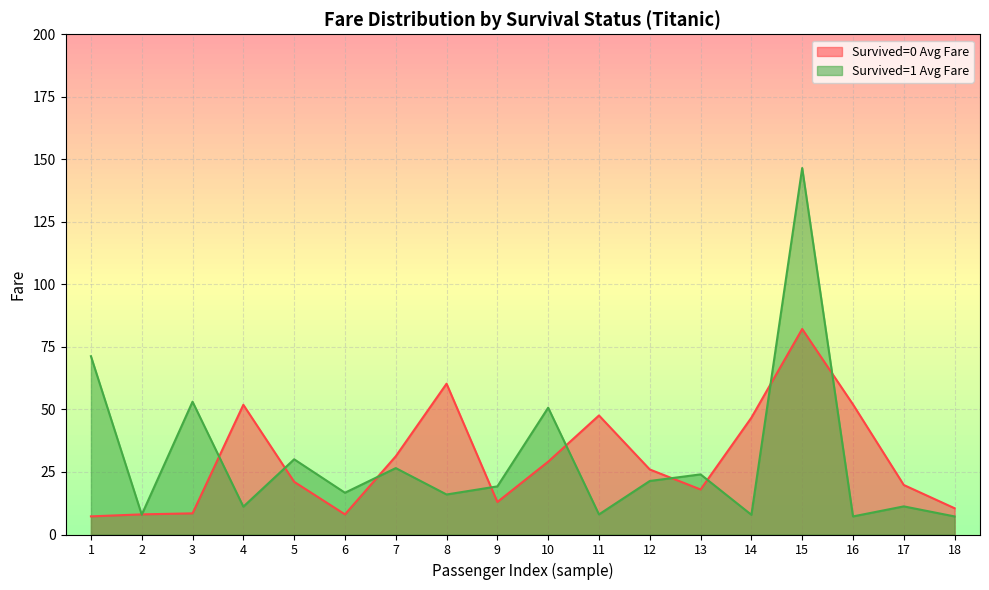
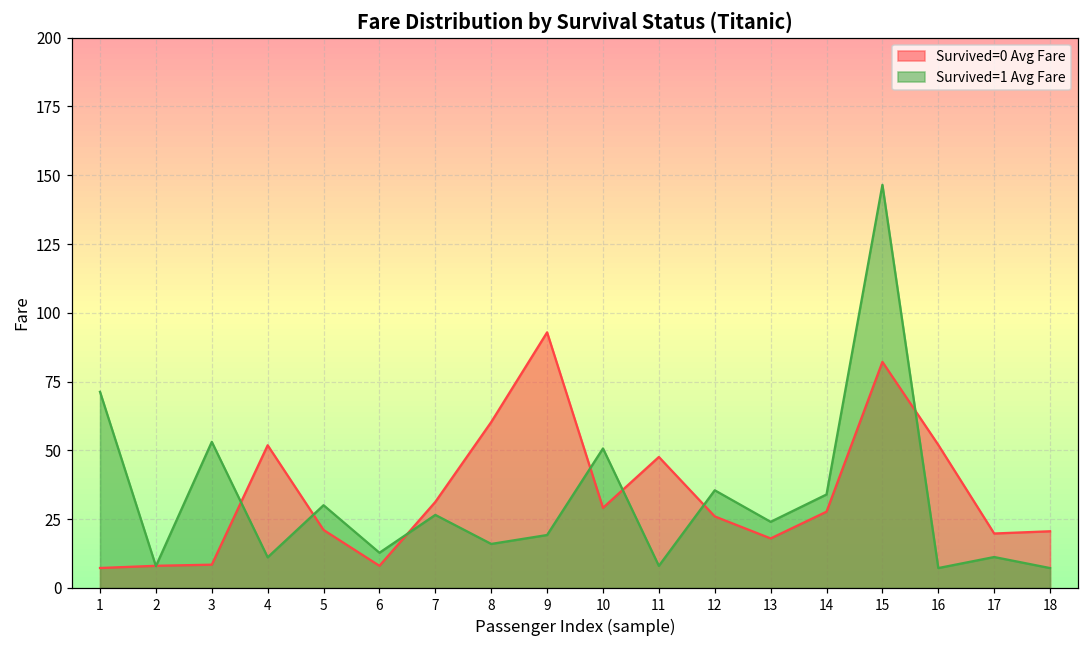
  {
    "Survived=0 Avg Fare": {
      "1": 7,
      "3": 8,
      "4": 52,
      "5": 21,
      "6": 8,
      "7": 31,
      "8": 60,
-     "9": 13,
+     "9": 93,
      "10": 29,
      "11": 48,
      "12": 26,
      "13": 18,
-     "14": 47,
+     "14": 28,
      "15": 82,
      "16": 52,
      "17": 20,
-     "18": 11
+     "18": 21
    },
    "Survived=1 Avg Fare": {
      "1": 71,
      "3": 53,
      "4": 11,
      "5": 30,
-     "6": 17,
+     "6": 13,
      "7": 27,
      "8": 16,
      "9": 19,
      "10": 51,
      "11": 8,
-     "12": 21,
+     "12": 36,
      "13": 24,
-     "14": 8,
+     "14": 34,
      "15": 147,
      "16": 7,
      "17": 11,
      "18": 7
    }
  }
